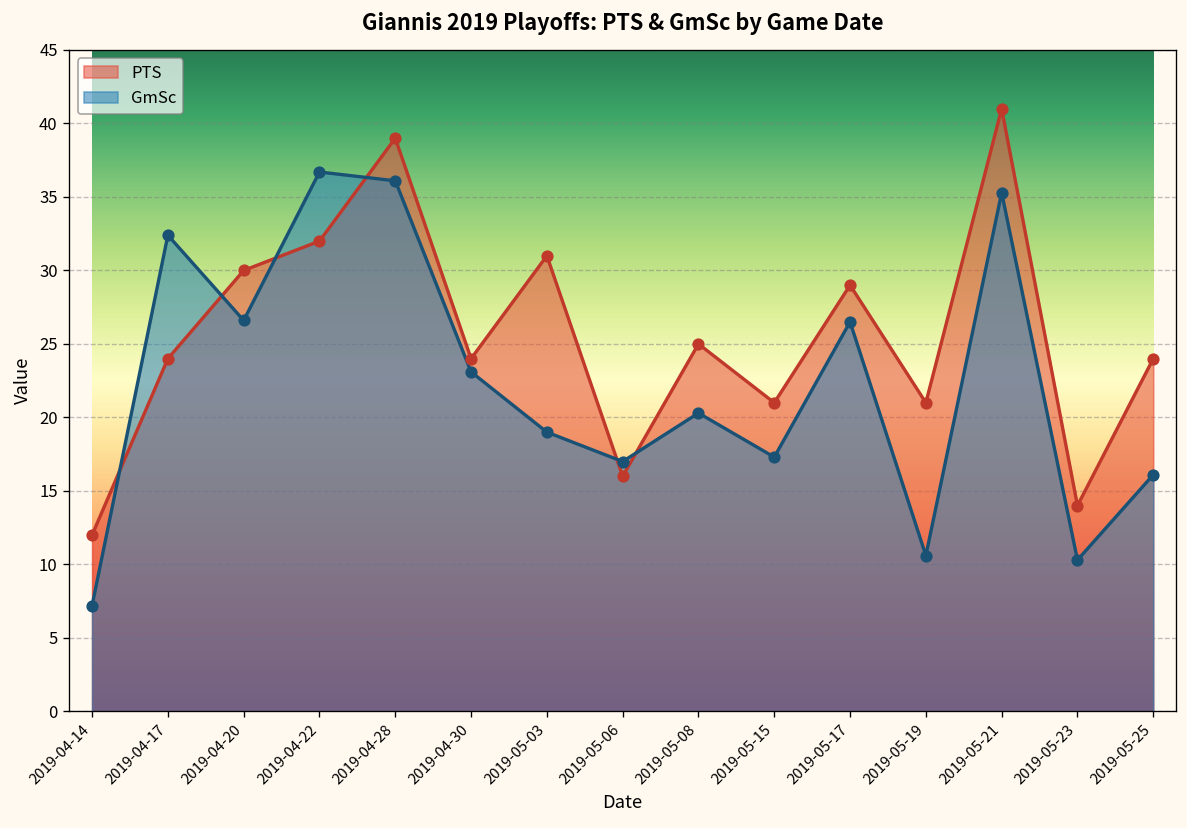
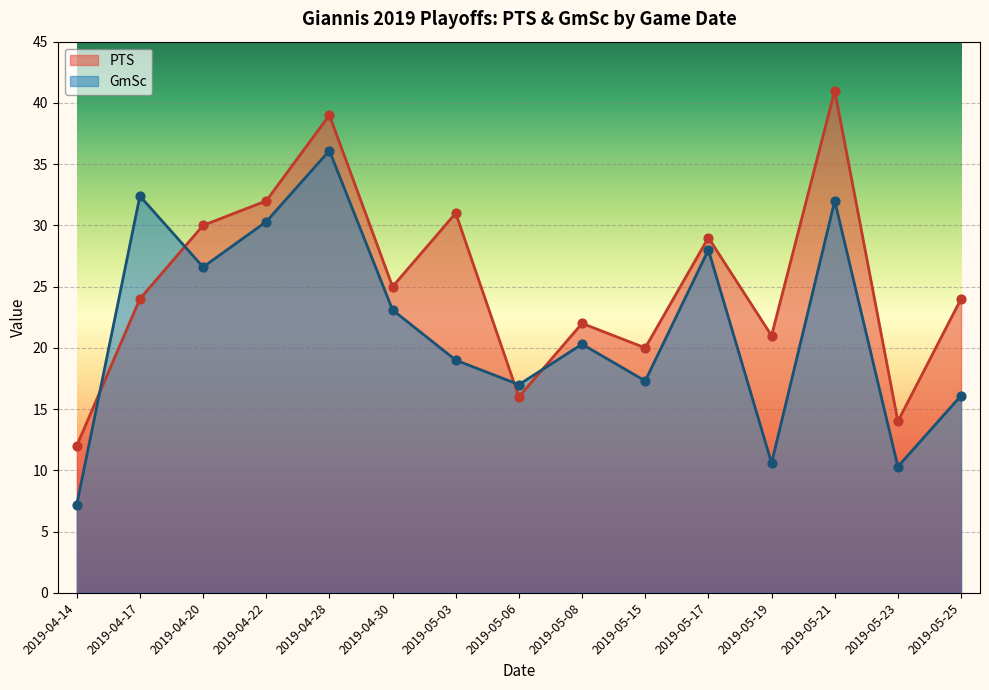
  {
    "PTS": {
      "2019-04-14": 12,
      "2019-04-17": 24,
      "2019-04-20": 30,
      "2019-04-22": 32,
      "2019-04-28": 39,
-     "2019-04-30": 24,
+     "2019-04-30": 25,
      "2019-05-03": 31,
      "2019-05-06": 16,
-     "2019-05-08": 25,
-     "2019-05-15": 21,
+     "2019-05-08": 22,
+     "2019-05-15": 20,
      "2019-05-17": 29,
      "2019-05-19": 21,
      "2019-05-21": 41,
      "2019-05-23": 14,
      "2019-05-25": 24
    },
    "GmSc": {
      "2019-04-14": 7.2,
      "2019-04-17": 32.4,
      "2019-04-20": 26.6,
-     "2019-04-22": 36.7,
+     "2019-04-22": 30.3,
      "2019-04-28": 36.1,
      "2019-04-30": 23.1,
      "2019-05-03": 19.0,
      "2019-05-06": 17.0,
      "2019-05-08": 20.3,
      "2019-05-15": 17.3,
-     "2019-05-17": 26.5,
+     "2019-05-17": 28.0,
      "2019-05-19": 10.6,
-     "2019-05-21": 35.3,
+     "2019-05-21": 32.0,
      "2019-05-23": 10.3,
      "2019-05-25": 16.1
    }
  }
